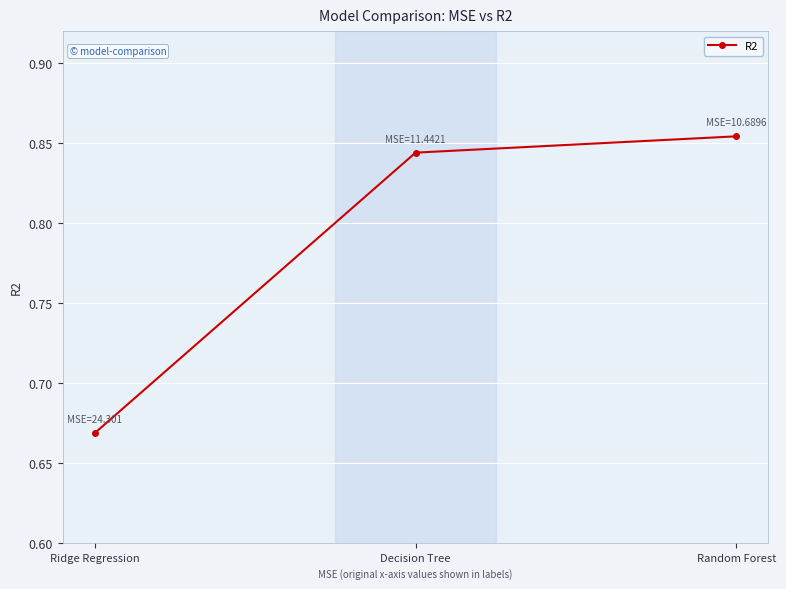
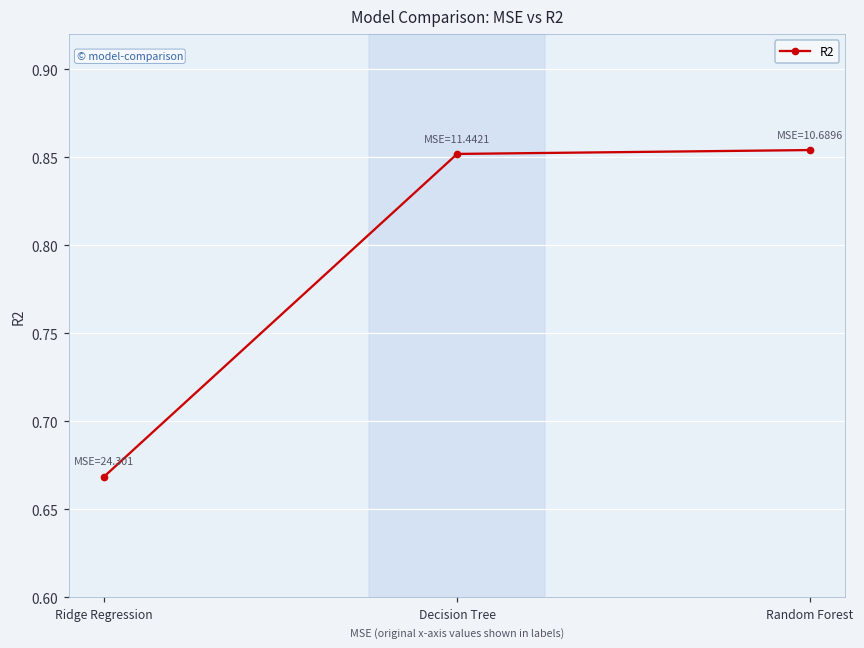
  {
-   "Decision Tree": 0.844
+   "Decision Tree": 0.852
  }
